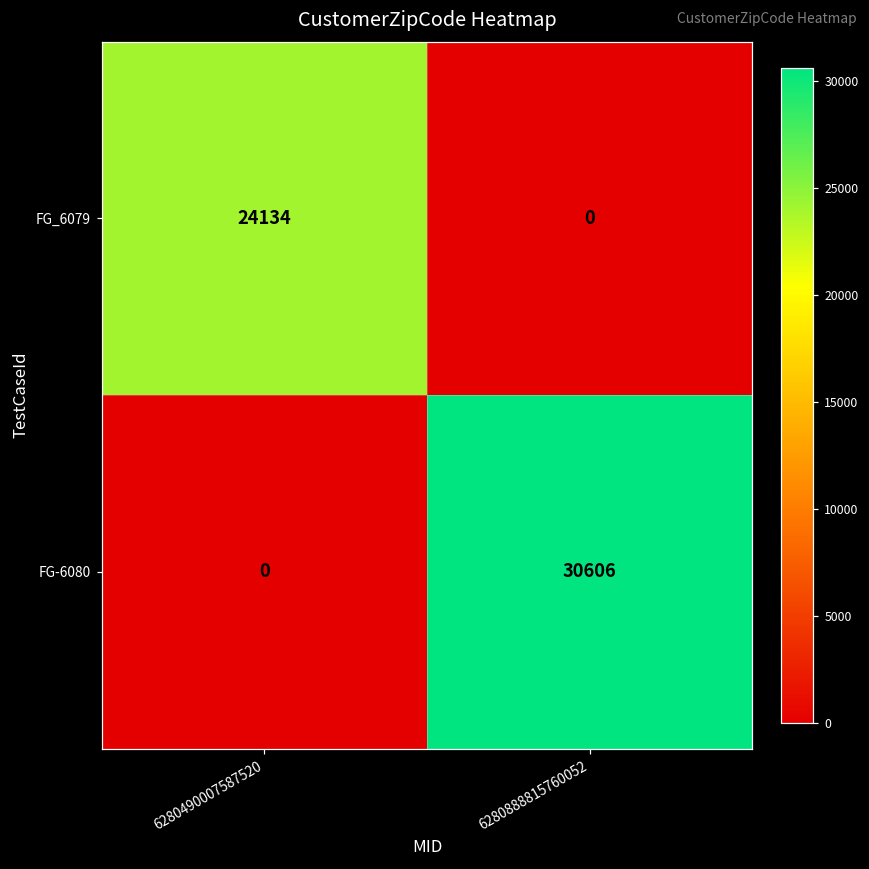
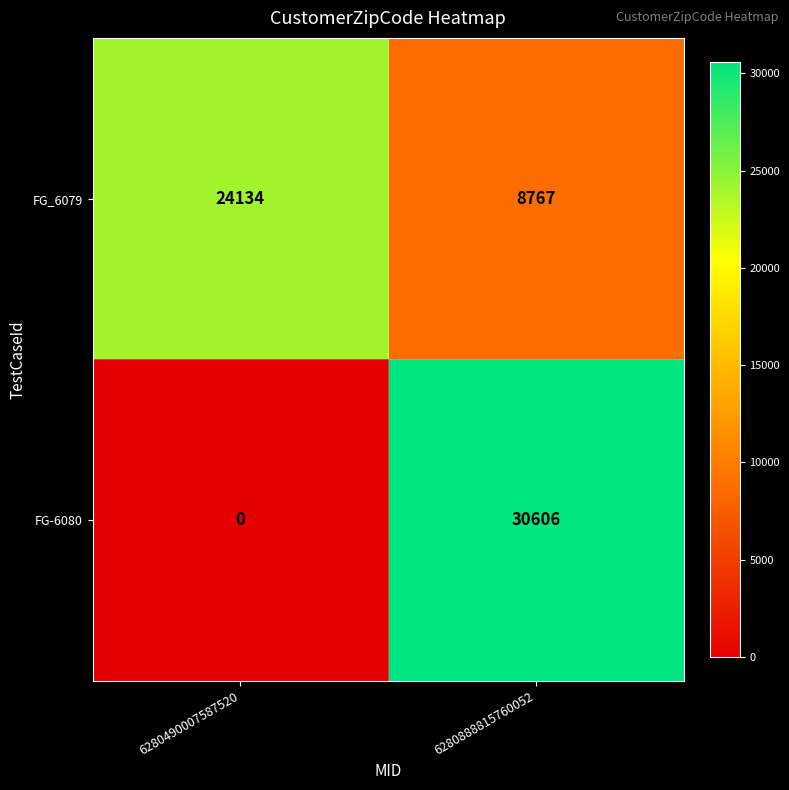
  {
    "FG_6079": {
      "6280490007587520": 24134,
-     "6280888815760052": 0
+     "6280888815760052": 8767
    },
    "FG-6080": {
      "6280490007587520": 0,
      "6280888815760052": 30606
    }
  }
